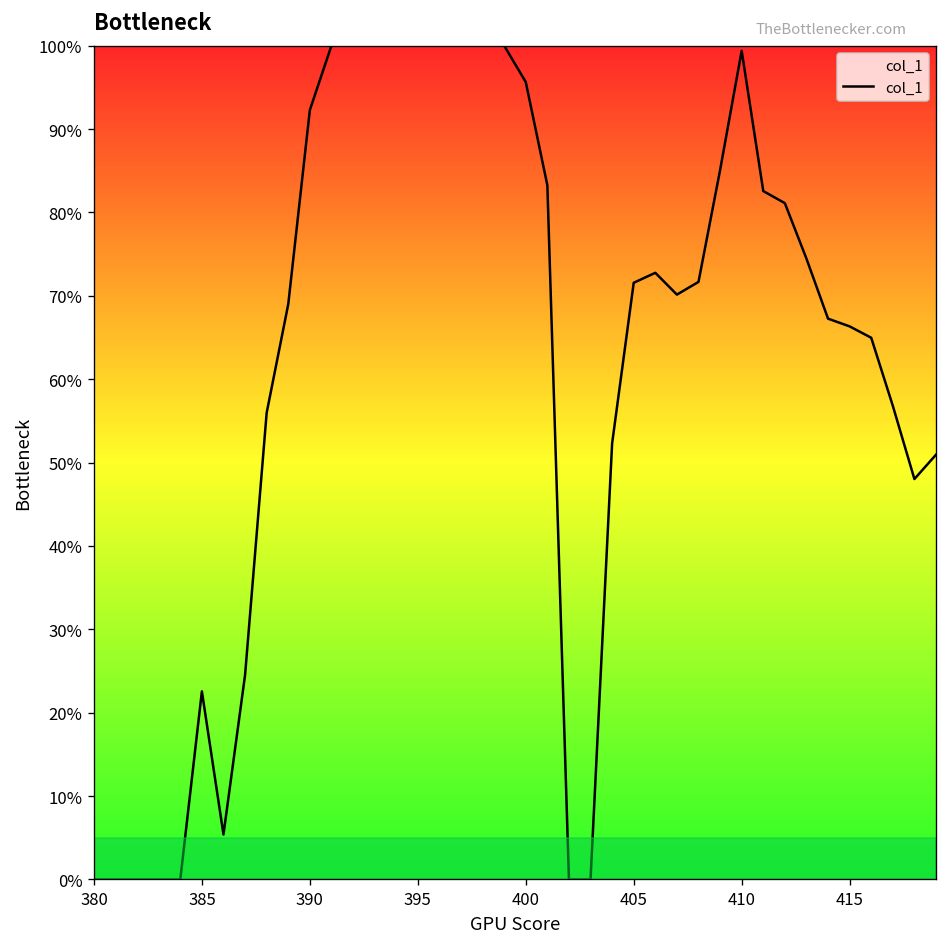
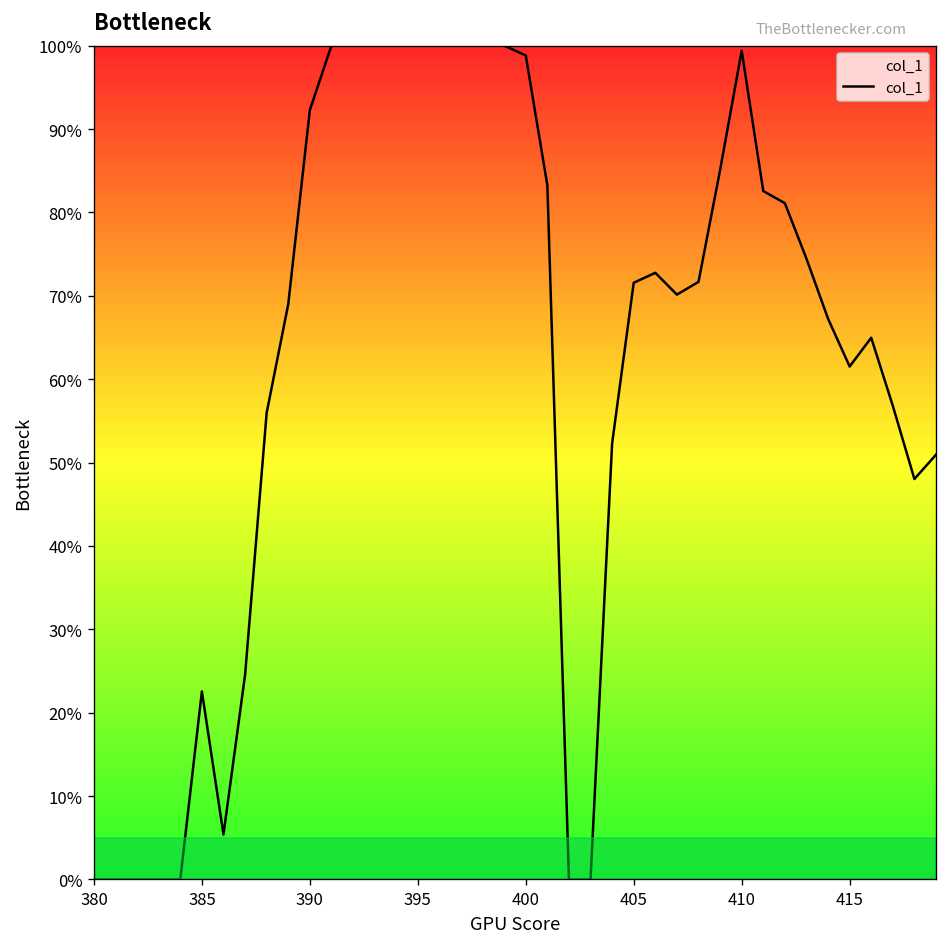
  {
    "385": "23%",
    "390": "92%",
    "395": "100%",
-   "400": "96%",
+   "400": "99%",
    "405": "72%",
    "410": "99%",
-   "415": "66%"
+   "415": "62%"
  }
